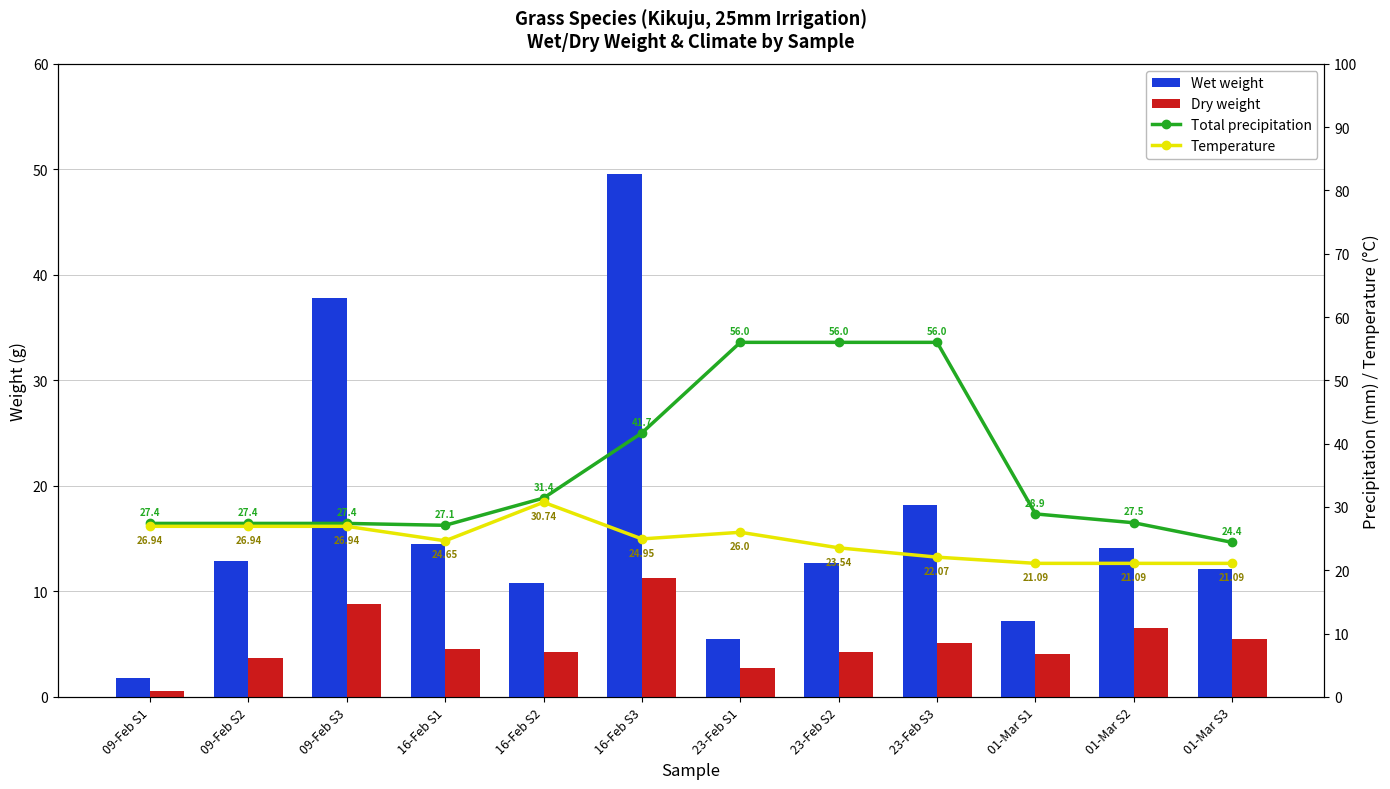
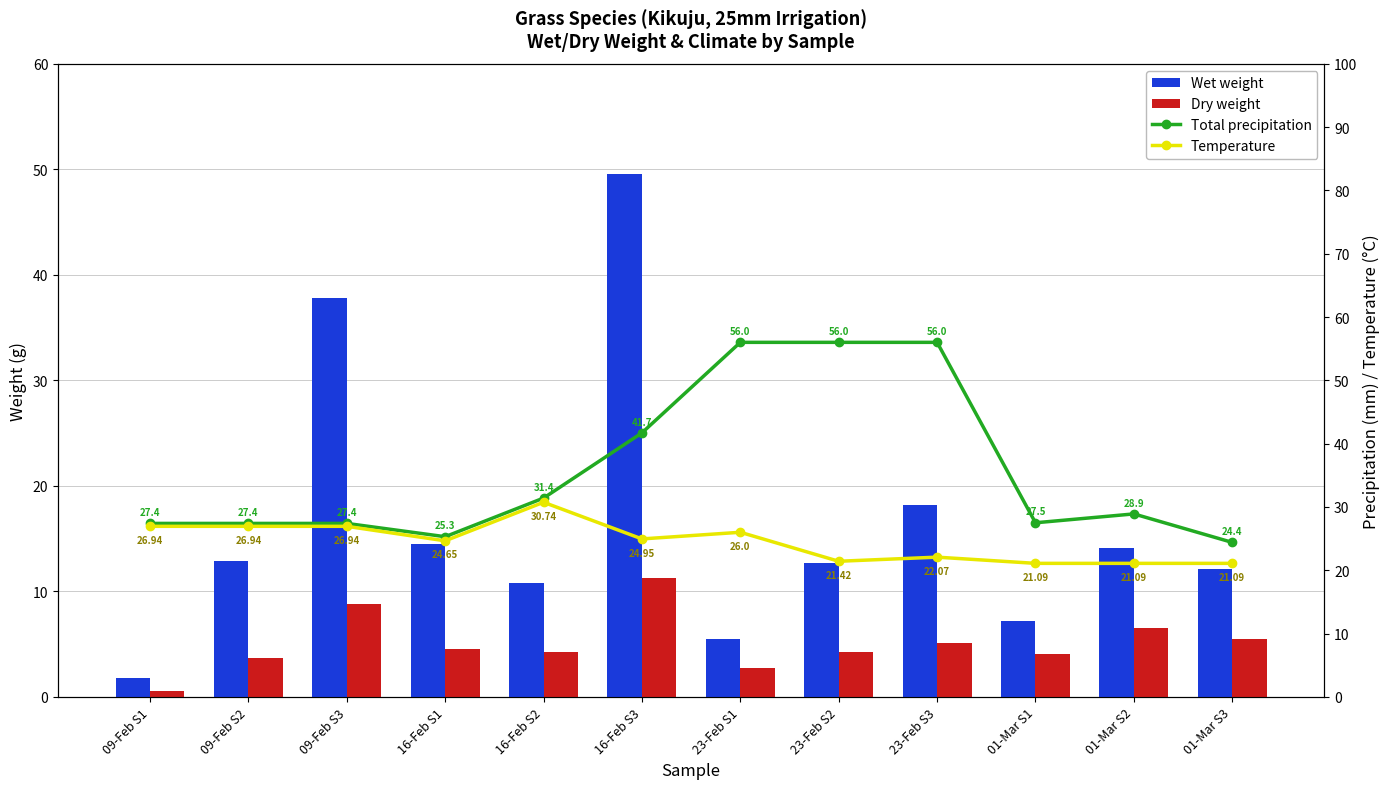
  {
    "Total precipitation": {
      "09-Feb S1": 27.4,
      "09-Feb S2": 27.4,
      "09-Feb S3": 27.4,
-     "16-Feb S1": 27.1,
+     "16-Feb S1": 25.3,
      "16-Feb S2": 31.4,
      "16-Feb S3": 41.7,
      "23-Feb S1": 56.0,
      "23-Feb S2": 56.0,
      "23-Feb S3": 56.0,
-     "01-Mar S1": 28.9,
-     "01-Mar S2": 27.5,
+     "01-Mar S1": 27.5,
+     "01-Mar S2": 28.9,
      "01-Mar S3": 24.4
    },
    "Temperature": {
      "09-Feb S1": 26.94,
      "09-Feb S2": 26.94,
      "09-Feb S3": 26.94,
      "16-Feb S1": 24.65,
      "16-Feb S2": 30.74,
      "16-Feb S3": 24.95,
      "23-Feb S1": 26.0,
-     "23-Feb S2": 23.54,
+     "23-Feb S2": 21.42,
      "23-Feb S3": 22.07,
      "01-Mar S1": 21.09,
      "01-Mar S2": 21.09,
      "01-Mar S3": 21.09
    }
  }
